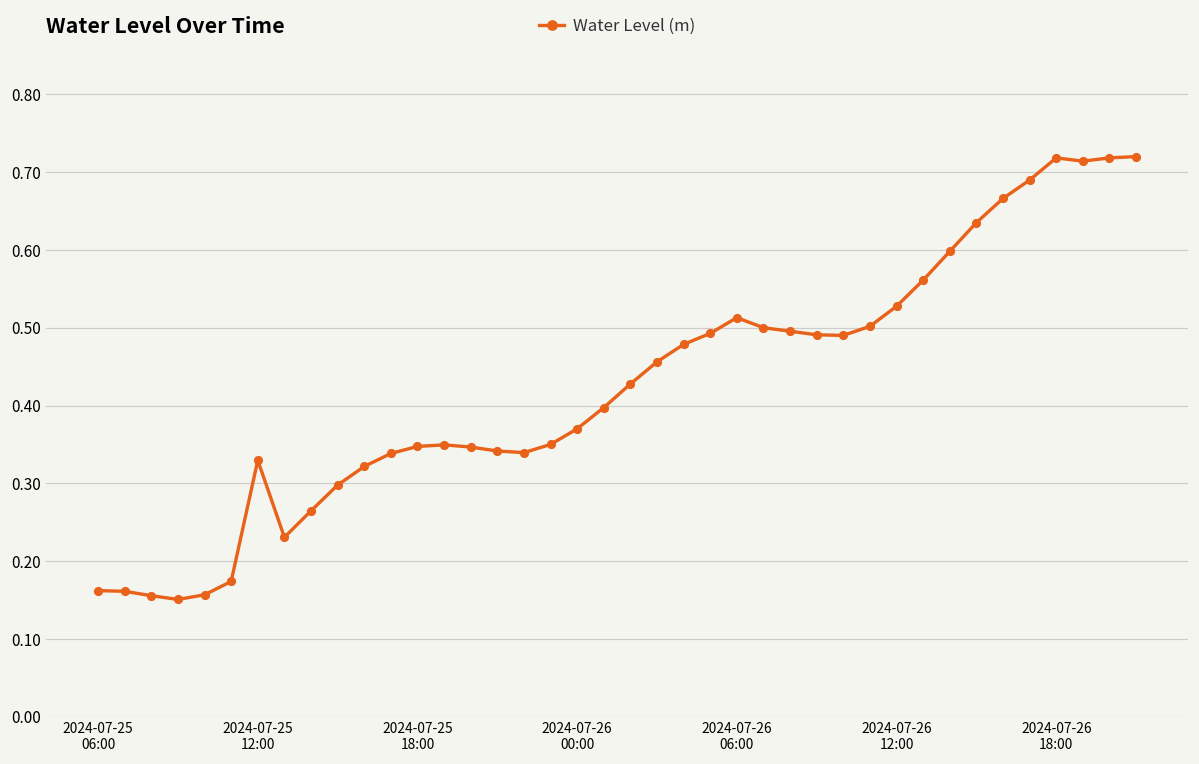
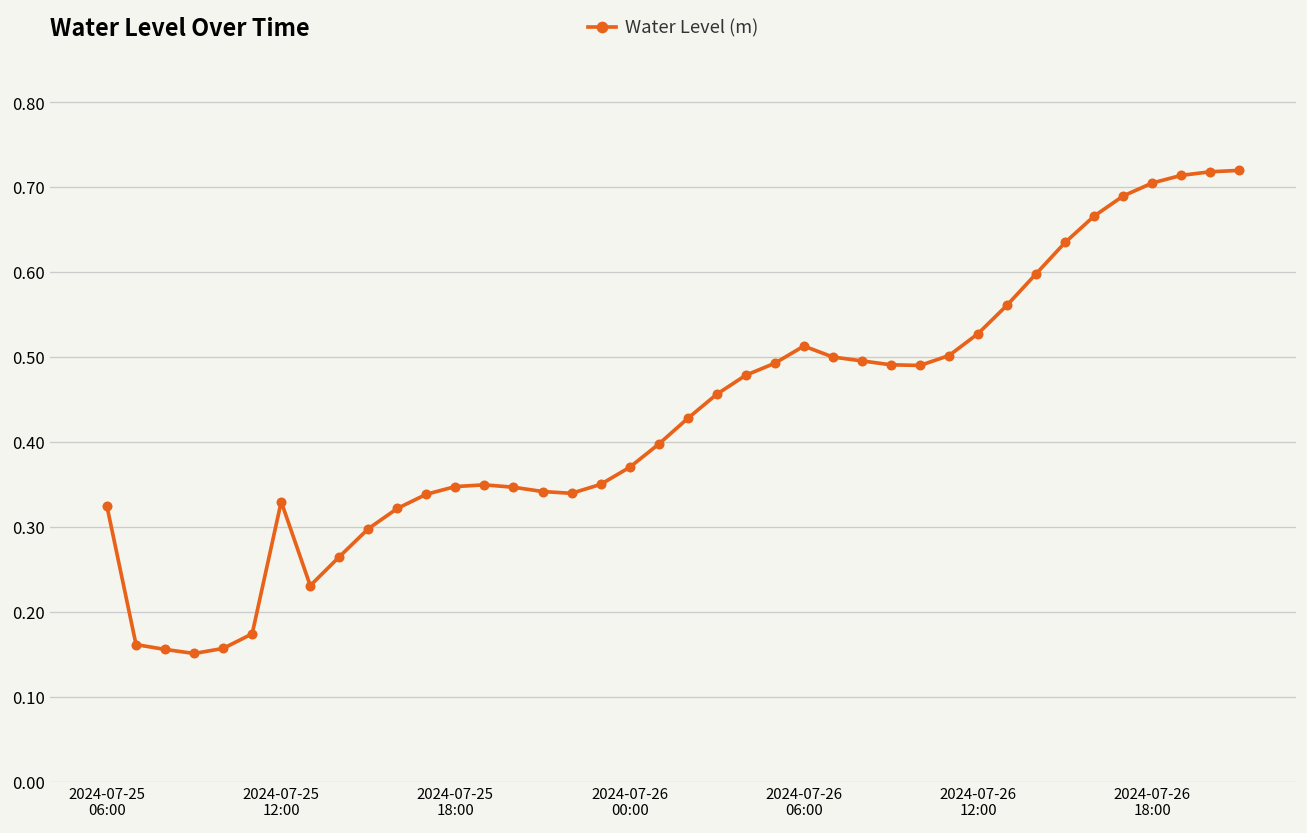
  {
-   "2024-07-25 06:00": 0.16,
+   "2024-07-25 06:00": 0.32,
    "2024-07-25 12:00": 0.33,
    "2024-07-25 18:00": 0.35,
    "2024-07-26 00:00": 0.37,
    "2024-07-26 06:00": 0.51,
    "2024-07-26 12:00": 0.53,
-   "2024-07-26 18:00": 0.72
+   "2024-07-26 18:00": 0.71
  }
